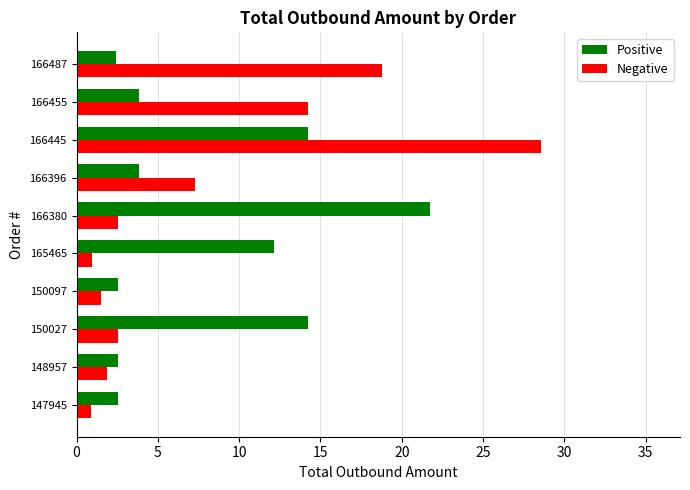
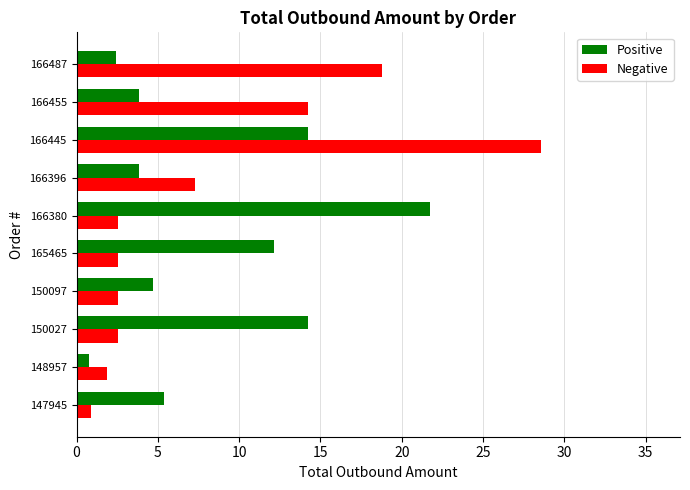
  {
    "Positive": {
      "166487": 2.4,
      "166455": 3.9,
      "166445": 14.3,
      "166396": 3.9,
      "166380": 21.7,
      "165465": 12.2,
-     "150097": 2.6,
+     "150097": 4.7,
      "150027": 14.3,
-     "148957": 2.6,
-     "147945": 2.6
+     "148957": 0.8,
+     "147945": 5.4
    },
    "Negative": {
      "166487": 18.8,
      "166455": 14.3,
      "166445": 28.6,
      "166396": 7.3,
      "166380": 2.6,
-     "165465": 1.0,
-     "150097": 1.5,
+     "165465": 2.6,
+     "150097": 2.6,
      "150027": 2.6,
      "148957": 1.9,
      "147945": 0.9
    }
  }
